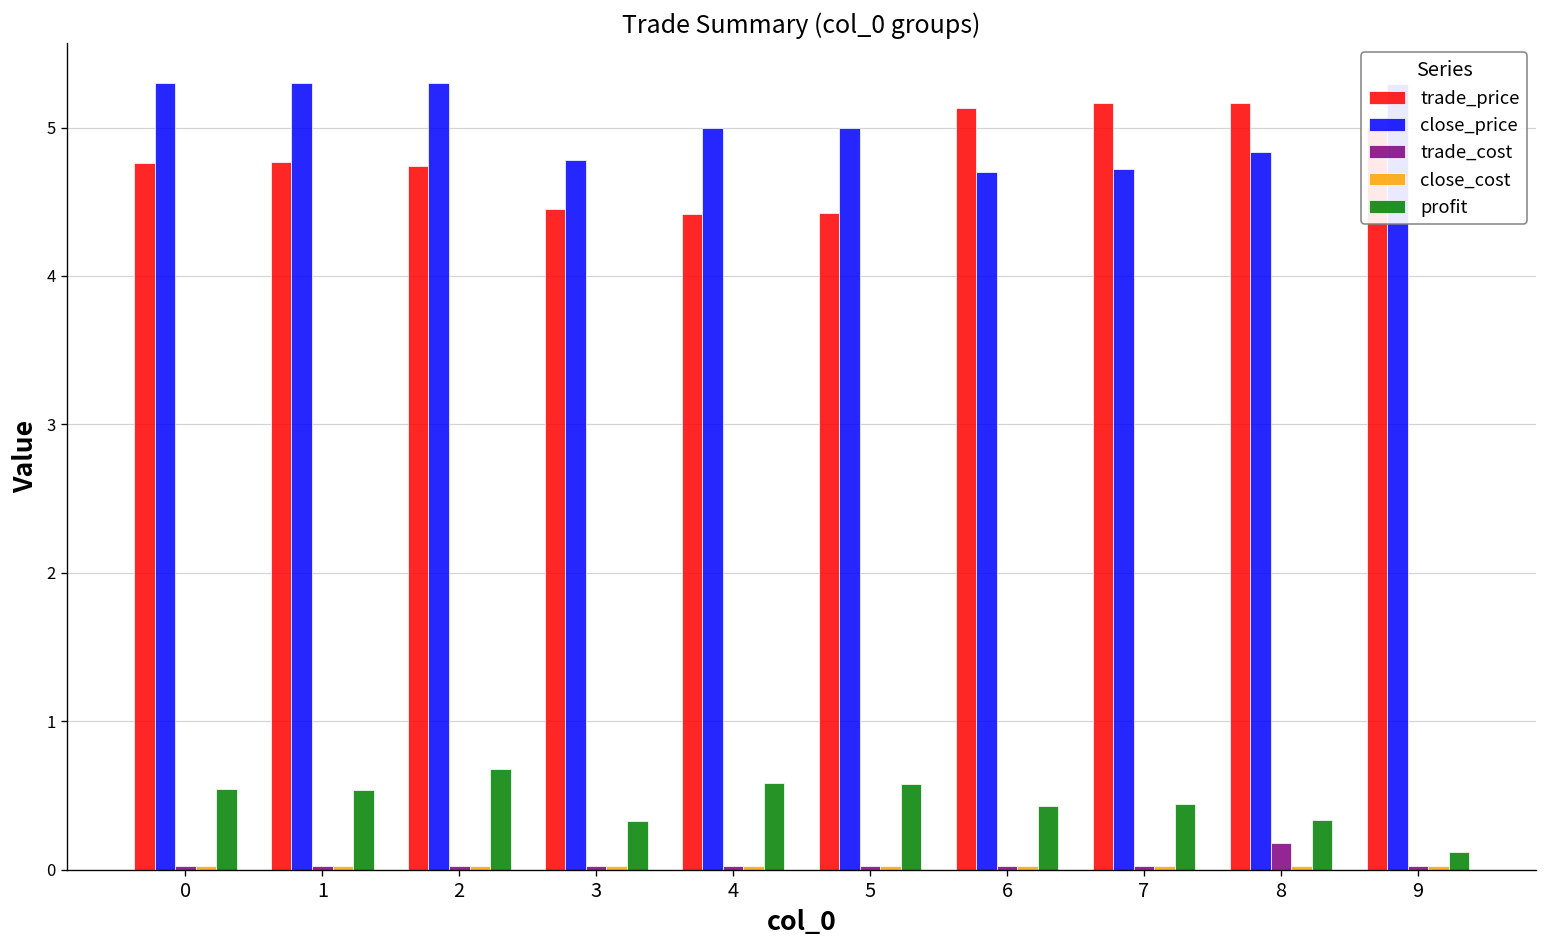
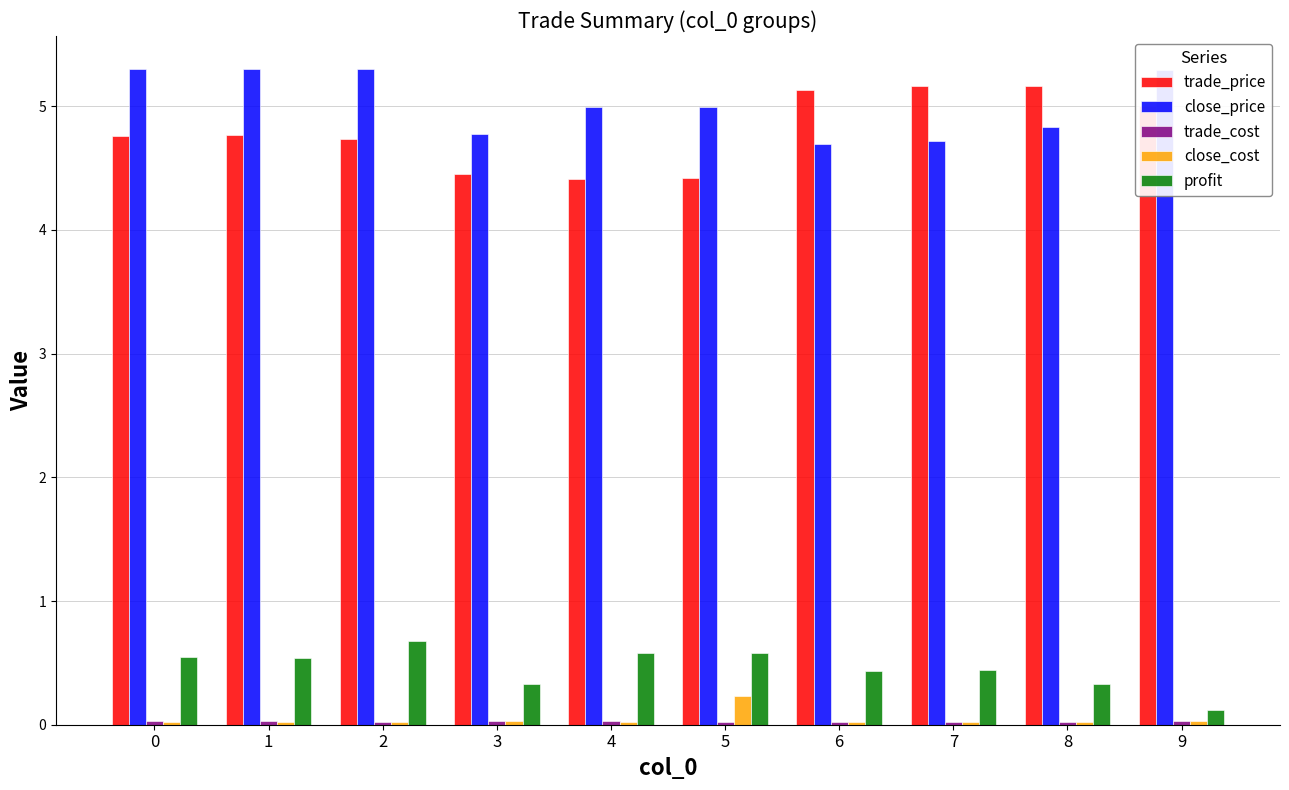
  {
    "trade_price": {
      "0": 4.76,
      "1": 4.77,
      "2": 4.74,
      "3": 4.45,
      "4": 4.41,
      "5": 4.42,
      "6": 5.13,
      "7": 5.16,
      "8": 5.17
    },
    "close_price": {
      "0": 5.30,
      "1": 5.30,
      "2": 5.30,
      "3": 4.78,
      "4": 5.00,
      "5": 5.00,
      "6": 4.70,
      "7": 4.72,
      "8": 4.83
    },
    "trade_cost": {
      "0": 0.03,
      "1": 0.03,
      "2": 0.02,
      "3": 0.03,
      "4": 0.03,
      "5": 0.02,
      "6": 0.02,
      "7": 0.03,
-     "8": 0.18,
+     "8": 0.02,
      "9": 0.03
    },
    "close_cost": {
      "0": 0.02,
      "1": 0.02,
      "2": 0.02,
      "3": 0.03,
      "4": 0.02,
-     "5": 0.02,
+     "5": 0.23,
      "6": 0.02,
      "7": 0.03,
      "8": 0.02,
      "9": 0.03
    },
    "profit": {
      "0": 0.54,
      "1": 0.54,
      "2": 0.68,
      "3": 0.33,
      "4": 0.58,
      "5": 0.58,
      "6": 0.43,
      "7": 0.44,
      "8": 0.33,
      "9": 0.12
    }
  }
